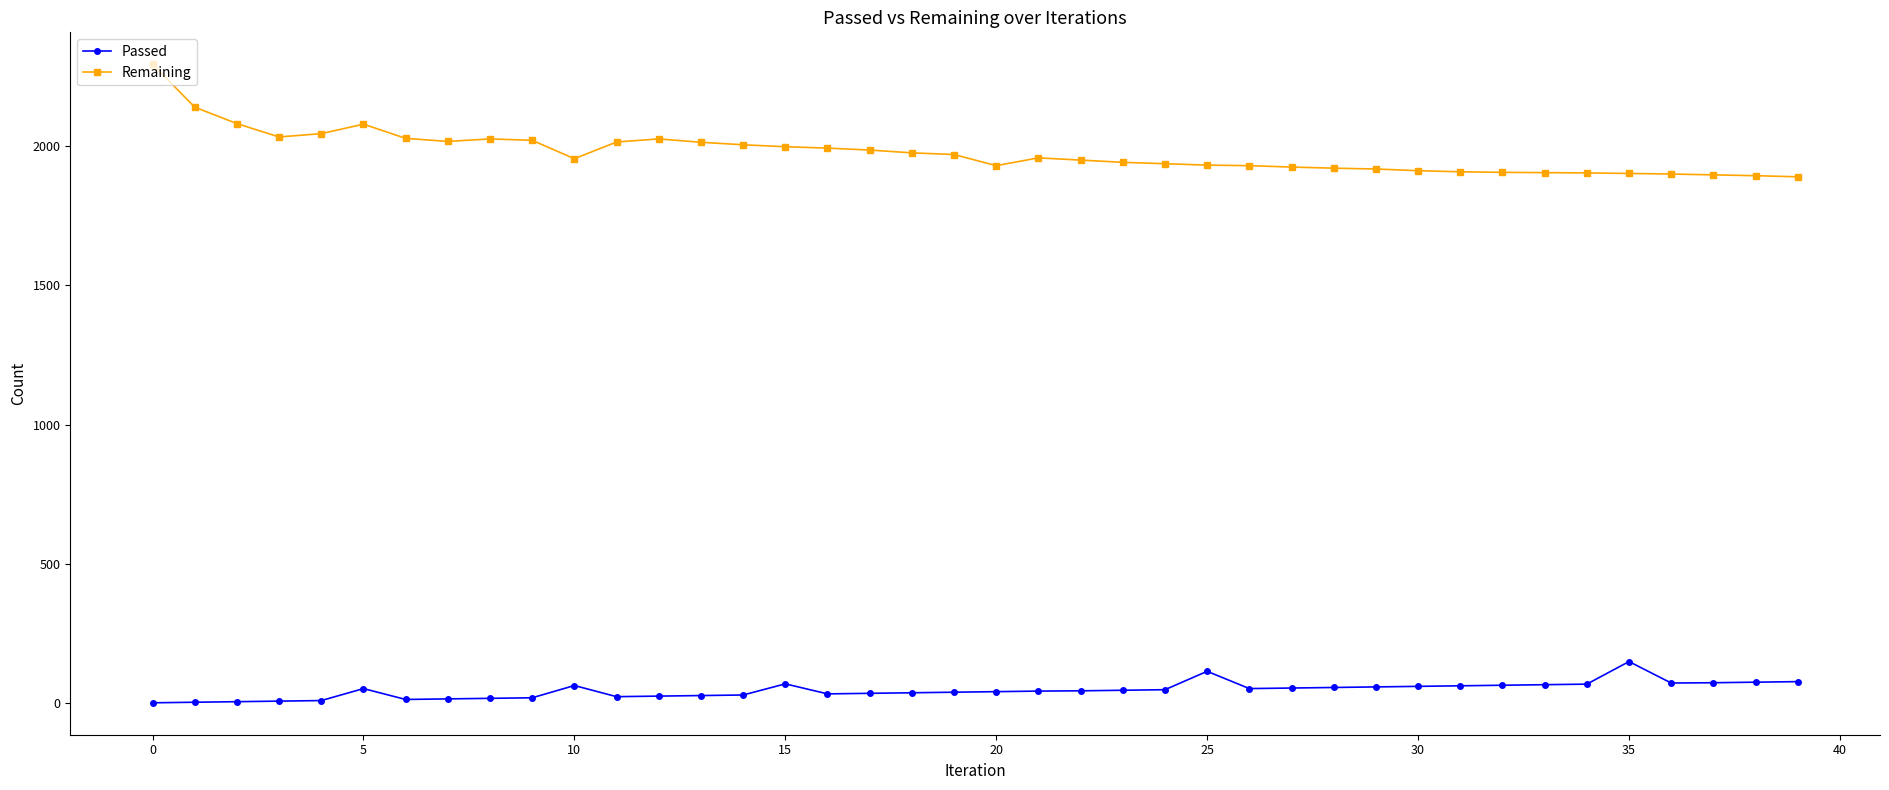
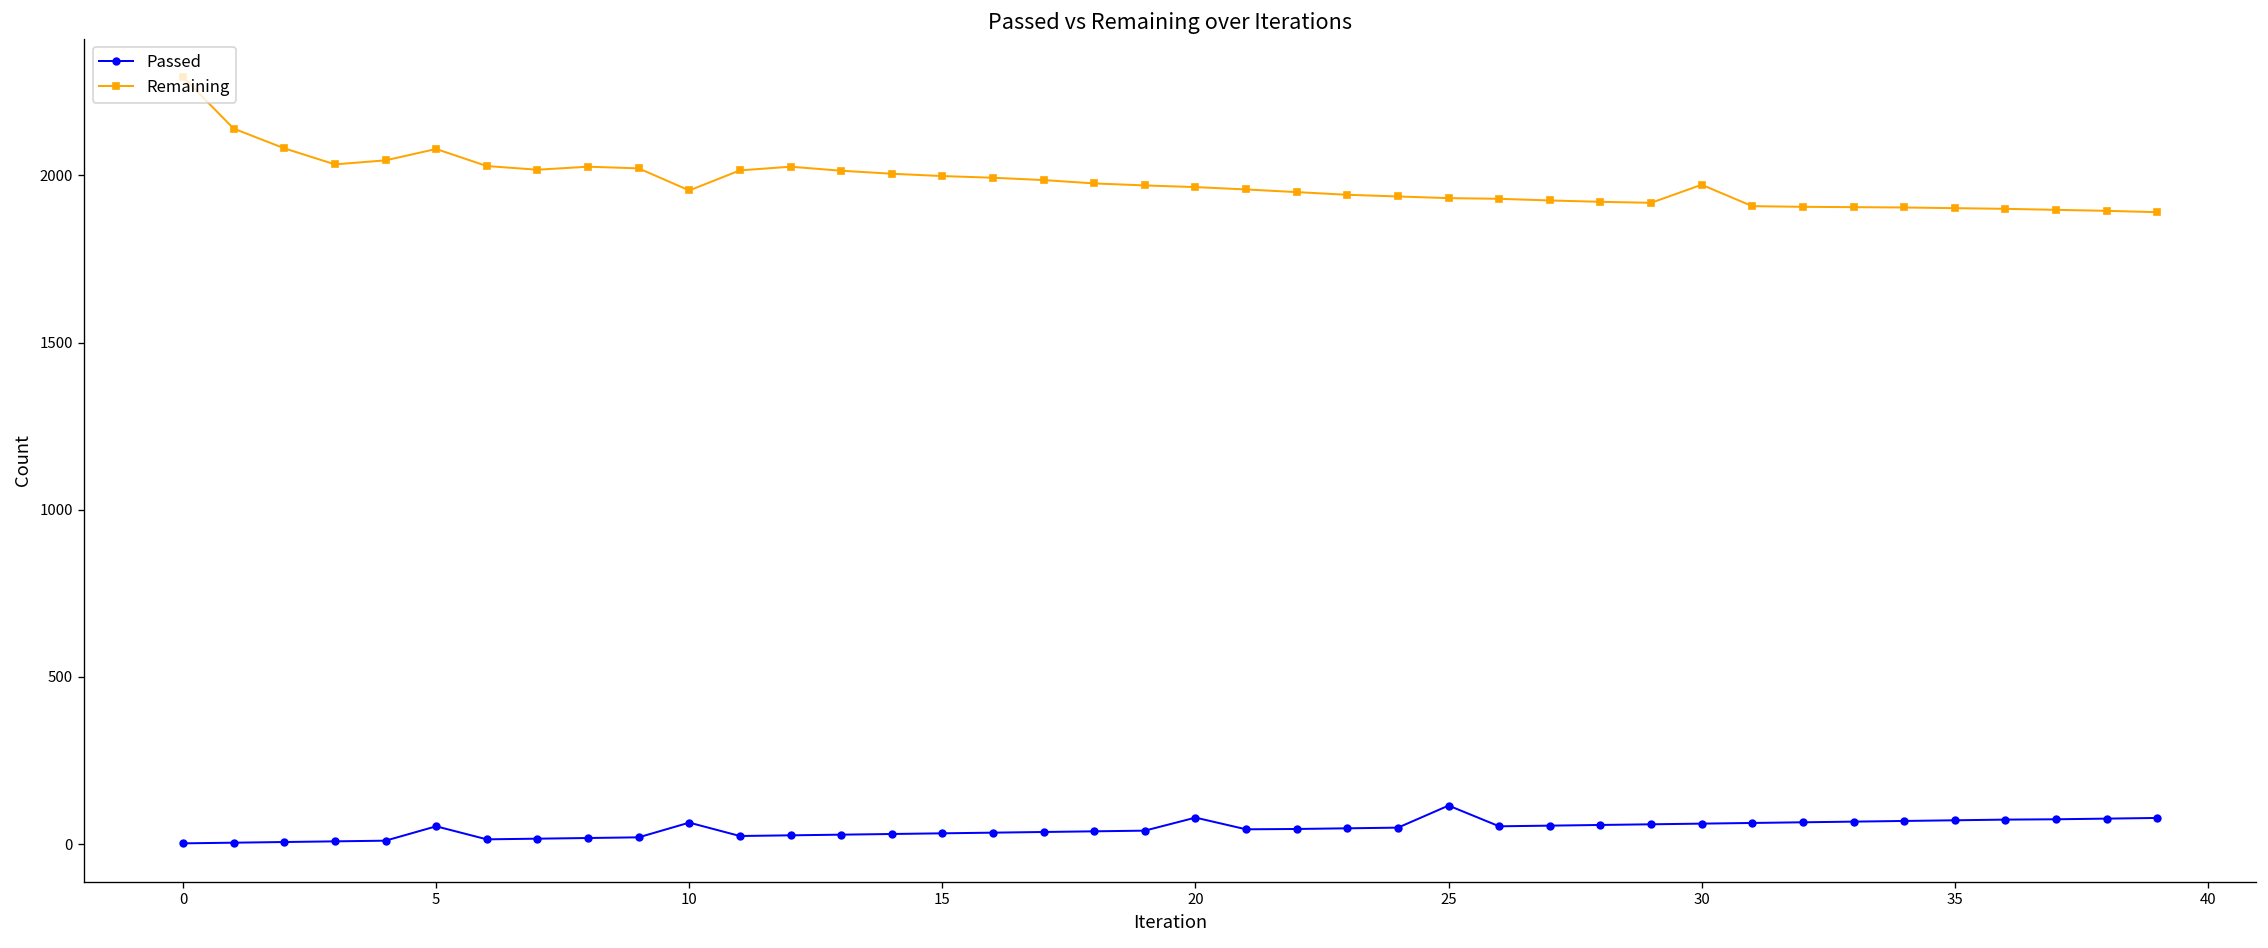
  {
    "Passed": {
      "0": 0,
      "5": 50,
      "10": 60,
-     "15": 70,
-     "20": 40,
+     "15": 30,
+     "20": 80,
      "25": 120,
      "30": 60,
-     "35": 150
+     "35": 70
    },
    "Remaining": {
      "5": 2080,
      "10": 1960,
      "15": 2000,
-     "20": 1930,
+     "20": 1970,
      "25": 1930,
-     "30": 1910,
+     "30": 1970,
      "35": 1900
    }
  }
